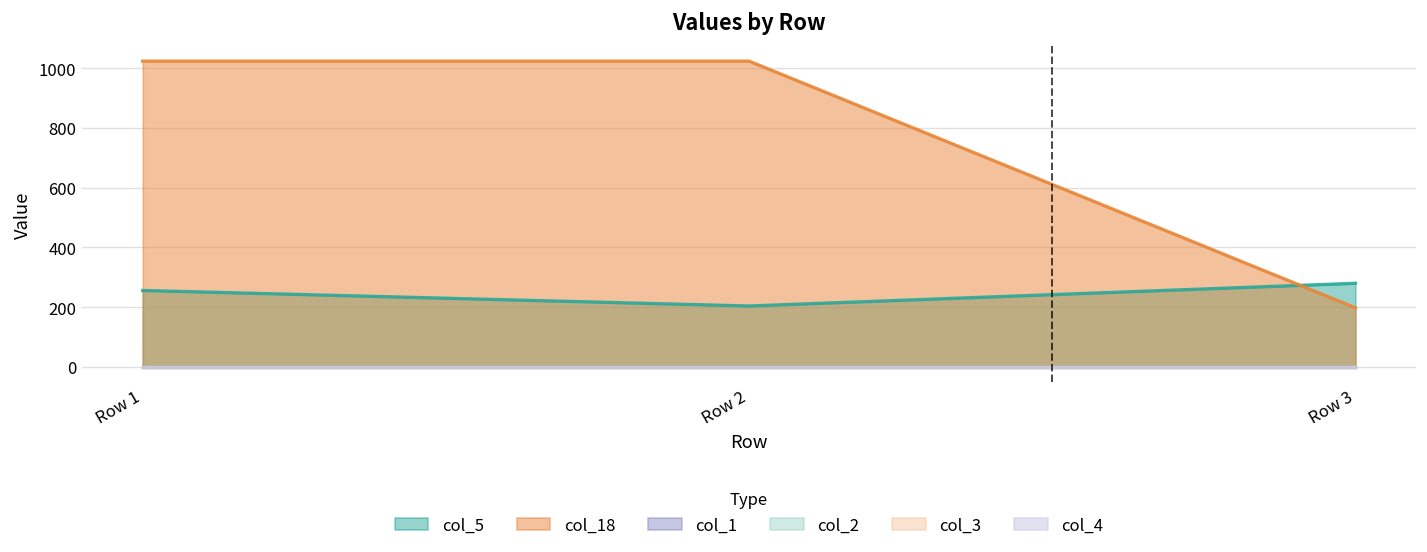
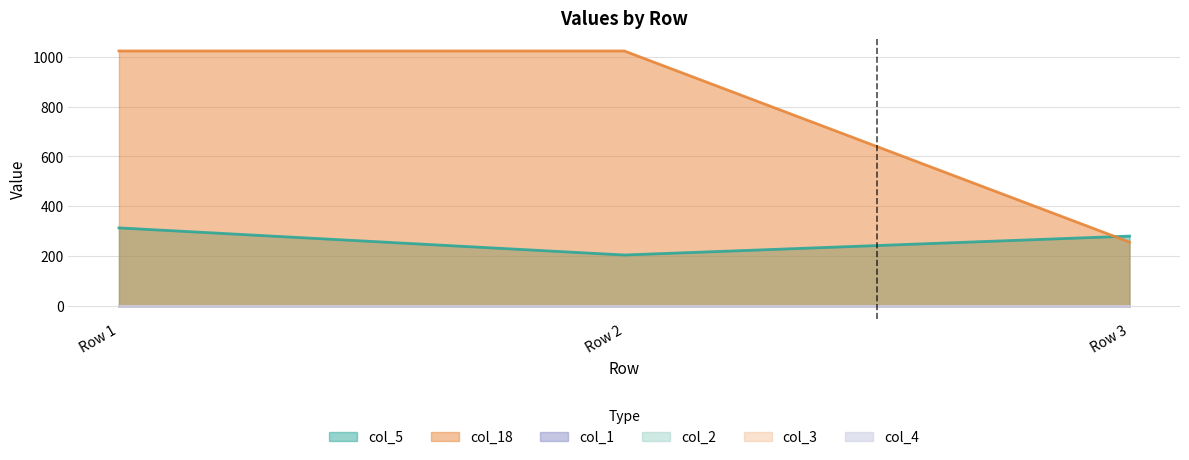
  {
    "col_5": {
-     "Row 1": 260,
+     "Row 1": 310,
      "Row 2": 200,
      "Row 3": 280
    },
    "col_18": {
      "Row 1": 1020,
      "Row 2": 1020,
-     "Row 3": 200
+     "Row 3": 260
    },
    "col_4": {
      "Row 1": 0,
      "Row 2": 0,
      "Row 3": 0
    }
  }
